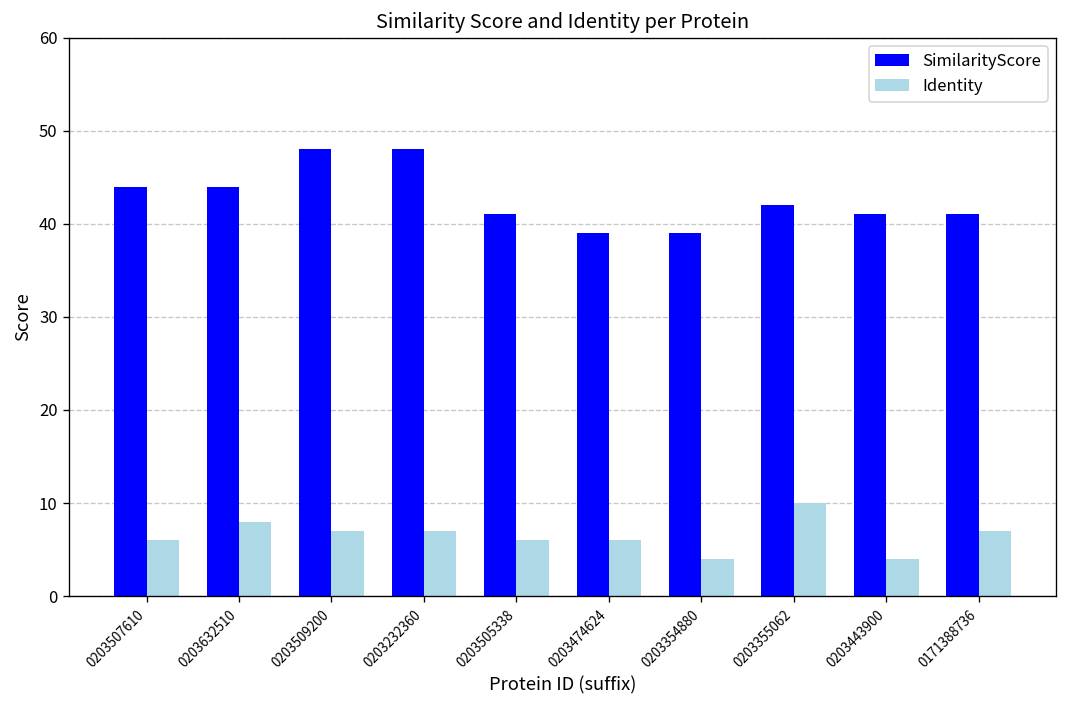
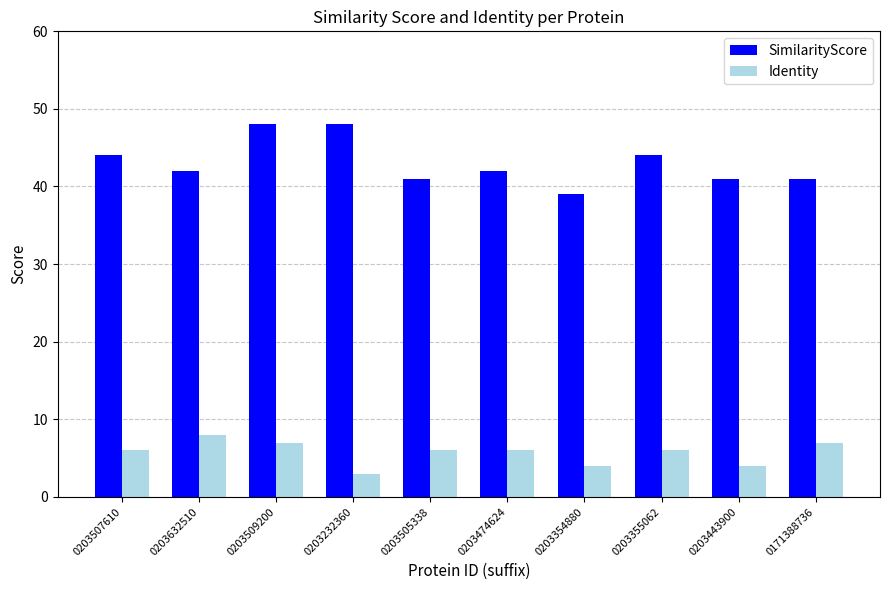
  {
    "SimilarityScore": {
      "0203507610": 44,
-     "0203632510": 44,
+     "0203632510": 42,
      "0203509200": 48,
      "0203232360": 48,
      "0203505338": 41,
-     "0203474624": 39,
+     "0203474624": 42,
      "0203354880": 39,
-     "0203355062": 42,
+     "0203355062": 44,
      "0203443900": 41,
      "0171388736": 41
    },
    "Identity": {
      "0203507610": 6,
      "0203632510": 8,
      "0203509200": 7,
-     "0203232360": 7,
+     "0203232360": 3,
      "0203505338": 6,
      "0203474624": 6,
      "0203354880": 4,
-     "0203355062": 10,
+     "0203355062": 6,
      "0203443900": 4,
      "0171388736": 7
    }
  }
